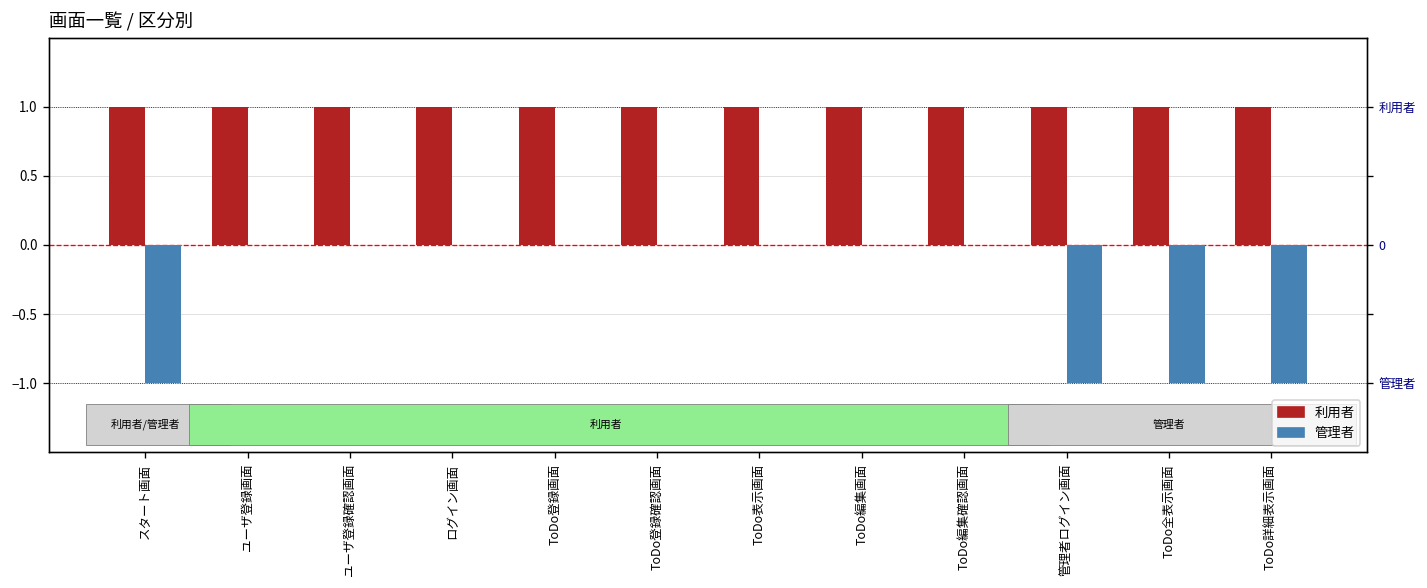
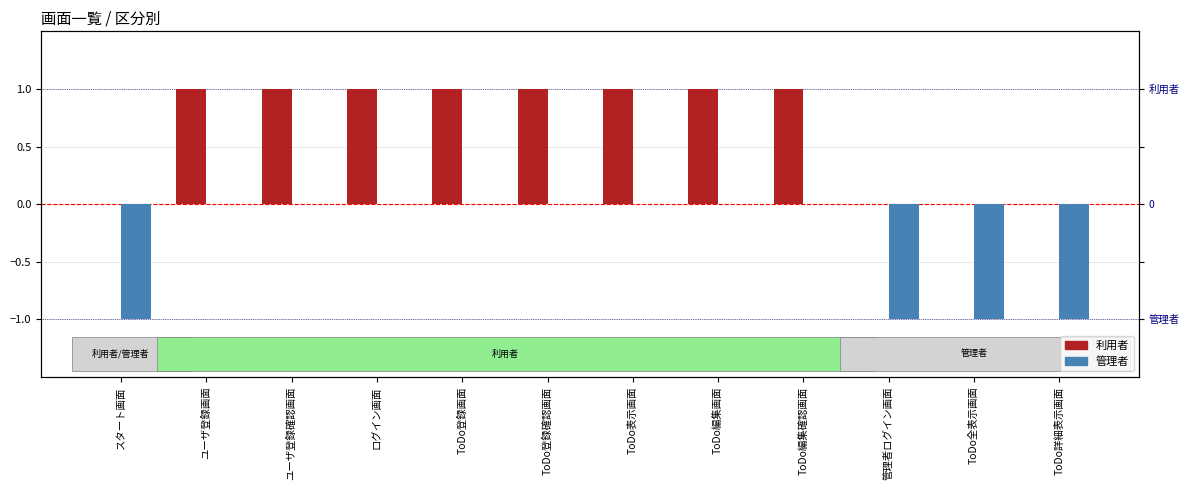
  {
    "利用者": {
-     "スタート画面": 1,
+     "スタート画面": 0,
      "ユーザ登録画面": 1,
      "ユーザ登録確認画面": 1,
      "ログイン画面": 1,
      "ToDo登録画面": 1,
      "ToDo登録確認画面": 1,
      "ToDo表示画面": 1,
      "ToDo編集画面": 1,
      "ToDo編集確認画面": 1,
-     "管理者ログイン画面": 1,
-     "ToDo全表示画面": 1,
-     "ToDo詳細表示画面": 1
+     "管理者ログイン画面": 0,
+     "ToDo全表示画面": 0,
+     "ToDo詳細表示画面": 0
    },
    "管理者": {
      "スタート画面": -1,
      "ユーザ登録画面": 0,
      "ユーザ登録確認画面": 0,
      "ログイン画面": 0,
      "ToDo登録画面": 0,
      "ToDo登録確認画面": 0,
      "ToDo表示画面": 0,
      "ToDo編集画面": 0,
      "ToDo編集確認画面": 0,
      "管理者ログイン画面": -1,
      "ToDo全表示画面": -1,
      "ToDo詳細表示画面": -1
    }
  }
